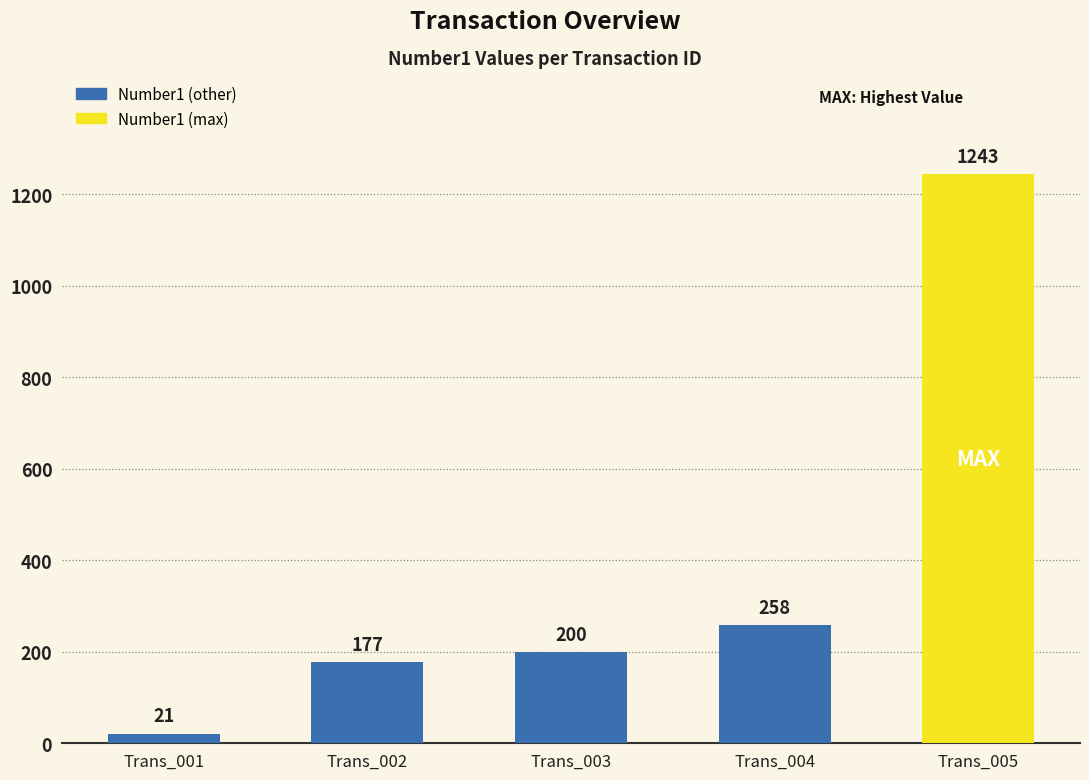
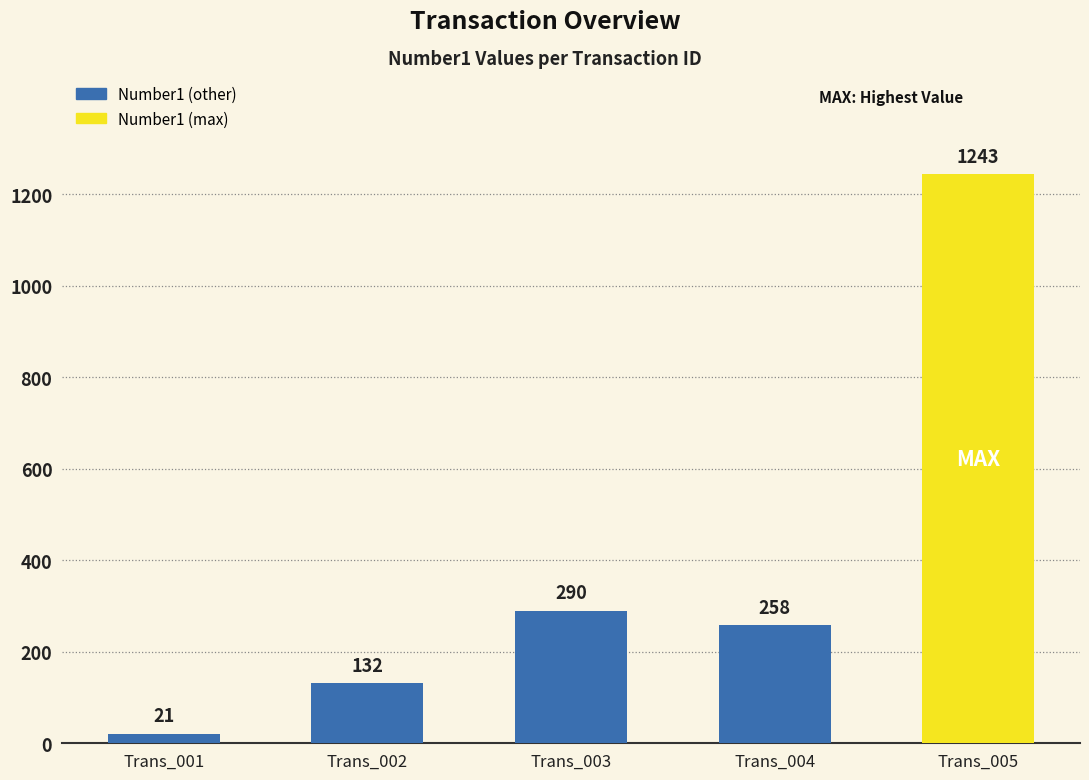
  {
    "Trans_001": 21,
-   "Trans_002": 177,
-   "Trans_003": 200,
+   "Trans_002": 132,
+   "Trans_003": 290,
    "Trans_004": 258,
    "Trans_005": 1243
  }
